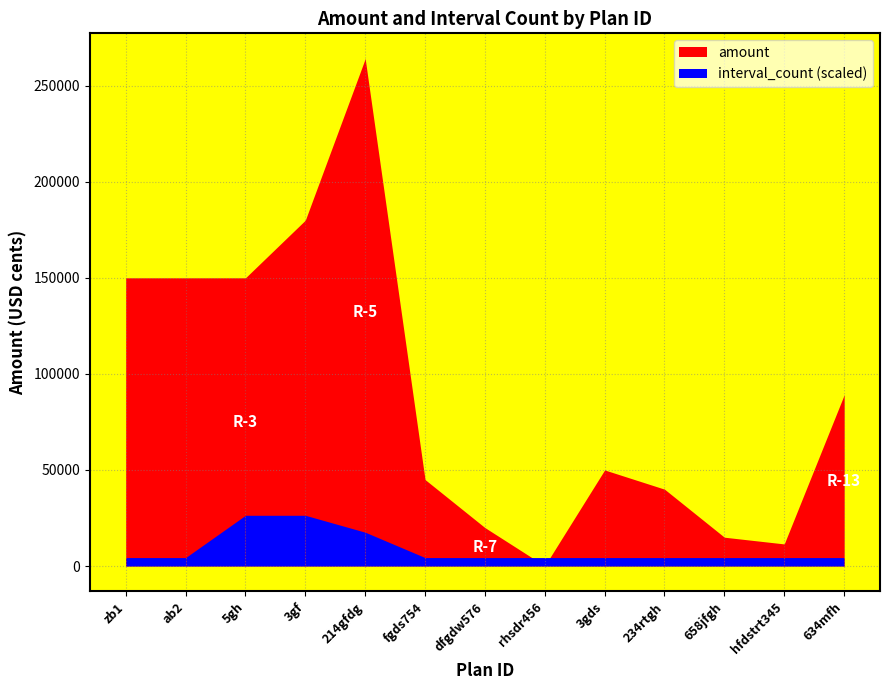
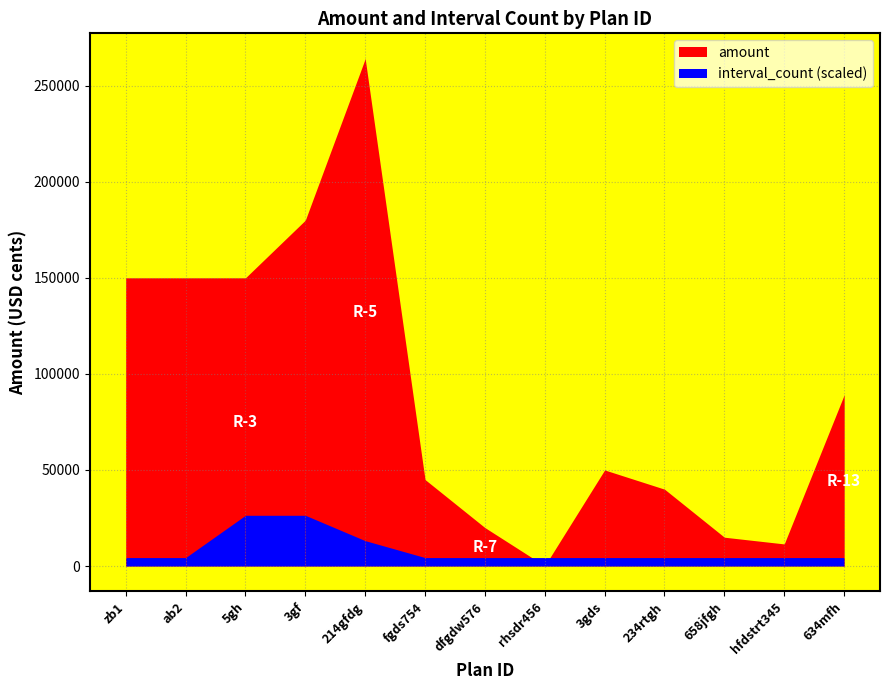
  {
    "interval_count (scaled)": {
      "zb1": 4000,
      "ab2": 4000,
      "5gh": 26000,
      "3gf": 26000,
-     "214gfdg": 18000,
+     "214gfdg": 13000,
      "fgds754": 4000,
      "rhsdr456": 4000,
      "3gds": 4000,
      "234rtgh": 4000,
      "658jfgh": 4000,
      "hfdstrt345": 4000,
      "634mfh": 4000
    }
  }
